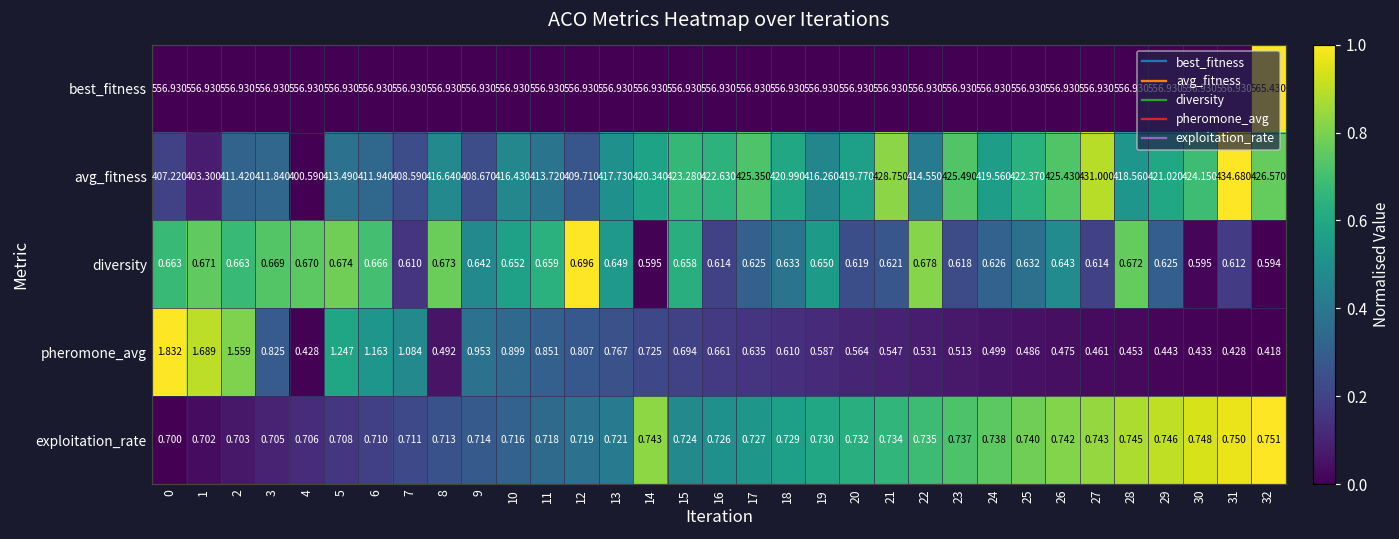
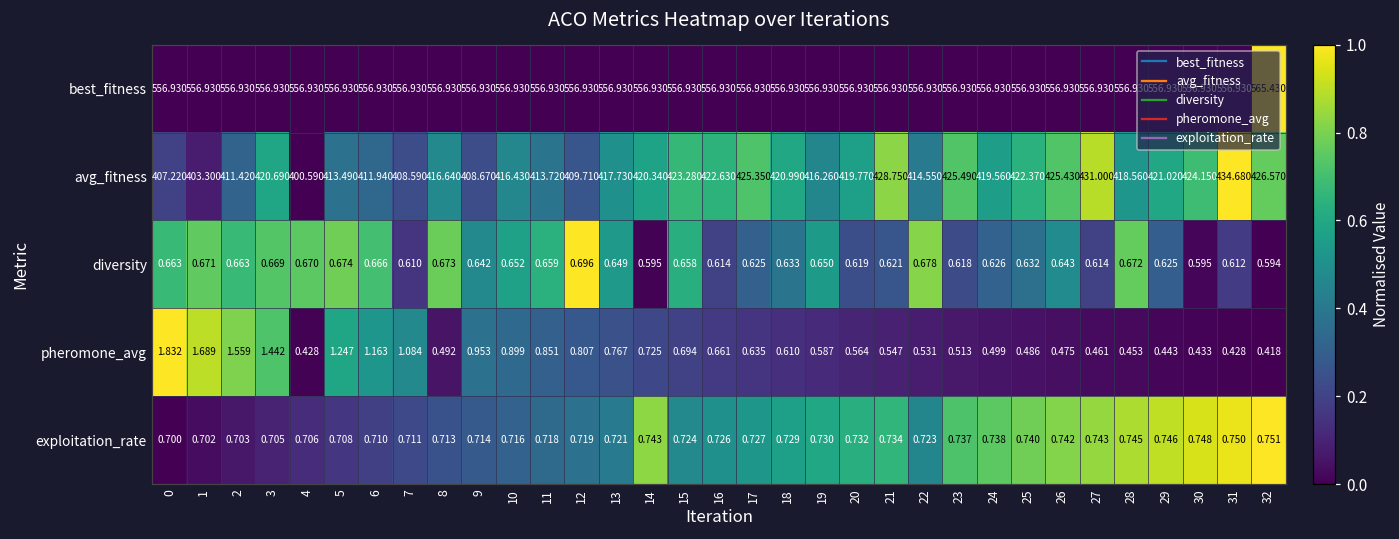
  {
    "best_fitness": {
      "0": 556.930,
      "1": 556.930,
      "2": 556.930,
      "3": 556.930,
      "4": 556.930,
      "5": 556.930,
      "6": 556.930,
      "7": 556.930,
      "8": 556.930,
      "9": 556.930,
      "10": 556.930,
      "11": 556.930,
      "12": 556.930,
      "13": 556.930,
      "14": 556.930,
      "15": 556.930,
      "16": 556.930,
      "17": 556.930,
      "18": 556.930,
      "19": 556.930,
      "20": 556.930,
      "21": 556.930,
      "22": 556.930,
      "23": 556.930,
      "24": 556.930,
      "25": 556.930,
      "26": 556.930,
      "27": 556.930
    },
    "avg_fitness": {
      "0": 407.220,
      "1": 403.300,
      "2": 411.420,
-     "3": 411.840,
+     "3": 420.690,
      "4": 400.590,
      "5": 413.490,
      "6": 411.940,
      "7": 408.590,
      "8": 416.640,
      "9": 408.670,
      "10": 416.430,
      "11": 413.720,
      "12": 409.710,
      "13": 417.730,
      "14": 420.340,
      "15": 423.280,
      "16": 422.630,
      "17": 425.350,
      "18": 420.990,
      "19": 416.260,
      "20": 419.770,
      "21": 428.750,
      "22": 414.550,
      "23": 425.490,
      "24": 419.560,
      "25": 422.370,
      "26": 425.430,
      "27": 431.000,
      "28": 418.560,
      "29": 421.020,
      "30": 424.150,
      "31": 434.680,
      "32": 426.570
    },
    "diversity": {
      "0": 0.663,
      "1": 0.671,
      "2": 0.663,
      "3": 0.669,
      "4": 0.670,
      "5": 0.674,
      "6": 0.666,
      "7": 0.610,
      "8": 0.673,
      "9": 0.642,
      "10": 0.652,
      "11": 0.659,
      "12": 0.696,
      "13": 0.649,
      "14": 0.595,
      "15": 0.658,
      "16": 0.614,
      "17": 0.625,
      "18": 0.633,
      "19": 0.650,
      "20": 0.619,
      "21": 0.621,
      "22": 0.678,
      "23": 0.618,
      "24": 0.626,
      "25": 0.632,
      "26": 0.643,
      "27": 0.614,
      "28": 0.672,
      "29": 0.625,
      "30": 0.595,
      "31": 0.612,
      "32": 0.594
    },
    "pheromone_avg": {
      "0": 1.832,
      "1": 1.689,
      "2": 1.559,
-     "3": 0.825,
+     "3": 1.442,
      "4": 0.428,
      "5": 1.247,
      "6": 1.163,
      "7": 1.084,
      "8": 0.492,
      "9": 0.953,
      "10": 0.899,
      "11": 0.851,
      "12": 0.807,
      "13": 0.767,
      "14": 0.725,
      "15": 0.694,
      "16": 0.661,
      "17": 0.635,
      "18": 0.610,
      "19": 0.587,
      "20": 0.564,
      "21": 0.547,
      "22": 0.531,
      "23": 0.513,
      "24": 0.499,
      "25": 0.486,
      "26": 0.475,
      "27": 0.461,
      "28": 0.453,
      "29": 0.443,
      "30": 0.433,
      "31": 0.428,
      "32": 0.418
    },
    "exploitation_rate": {
      "0": 0.700,
      "1": 0.702,
      "2": 0.703,
      "3": 0.705,
      "4": 0.706,
      "5": 0.708,
      "6": 0.710,
      "7": 0.711,
      "8": 0.713,
      "9": 0.714,
      "10": 0.716,
      "11": 0.718,
      "12": 0.719,
      "13": 0.721,
      "14": 0.743,
      "15": 0.724,
      "16": 0.726,
      "17": 0.727,
      "18": 0.729,
      "19": 0.730,
      "20": 0.732,
      "21": 0.734,
-     "22": 0.735,
+     "22": 0.723,
      "23": 0.737,
      "24": 0.738,
      "25": 0.740,
      "26": 0.742,
      "27": 0.743,
      "28": 0.745,
      "29": 0.746,
      "30": 0.748,
      "31": 0.750,
      "32": 0.751
    }
  }
